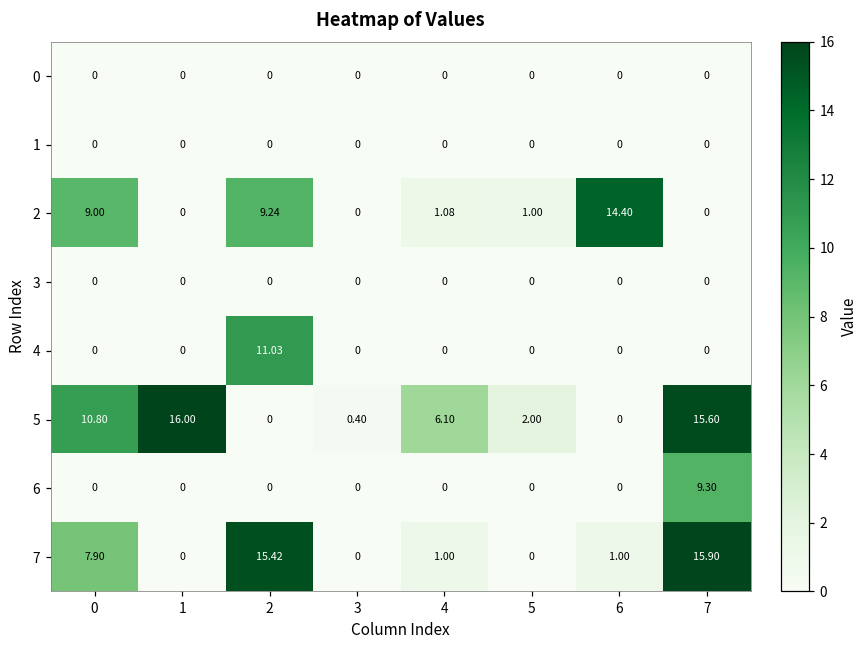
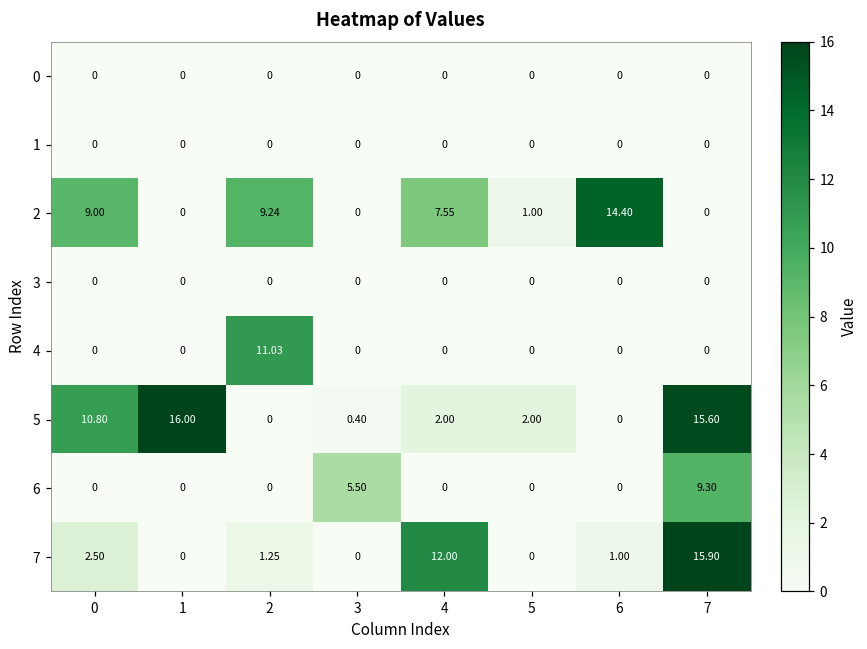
  {
    "0": {
      "0": 0,
      "1": 0,
      "2": 0,
      "3": 0,
      "4": 0,
      "5": 0,
      "6": 0,
      "7": 0
    },
    "1": {
      "0": 0,
      "1": 0,
      "2": 0,
      "3": 0,
      "4": 0,
      "5": 0,
      "6": 0,
      "7": 0
    },
    "2": {
      "0": 9.00,
      "1": 0,
      "2": 9.24,
      "3": 0,
-     "4": 1.08,
+     "4": 7.55,
      "5": 1.00,
      "6": 14.40,
      "7": 0
    },
    "3": {
      "0": 0,
      "1": 0,
      "2": 0,
      "3": 0,
      "4": 0,
      "5": 0,
      "6": 0,
      "7": 0
    },
    "4": {
      "0": 0,
      "1": 0,
      "2": 11.03,
      "3": 0,
      "4": 0,
      "5": 0,
      "6": 0,
      "7": 0
    },
    "5": {
      "0": 10.80,
      "1": 16.00,
      "2": 0,
      "3": 0.40,
-     "4": 6.10,
+     "4": 2.00,
      "5": 2.00,
      "6": 0,
      "7": 15.60
    },
    "6": {
      "0": 0,
      "1": 0,
      "2": 0,
-     "3": 0,
+     "3": 5.50,
      "4": 0,
      "5": 0,
      "6": 0,
      "7": 9.30
    },
    "7": {
-     "0": 7.90,
+     "0": 2.50,
      "1": 0,
-     "2": 15.42,
+     "2": 1.25,
      "3": 0,
-     "4": 1.00,
+     "4": 12.00,
      "5": 0,
      "6": 1.00,
      "7": 15.90
    }
  }
